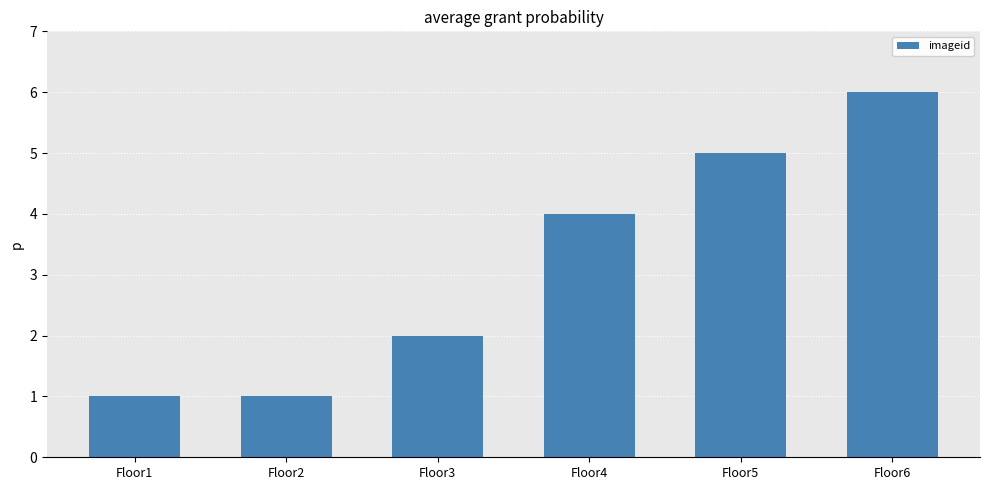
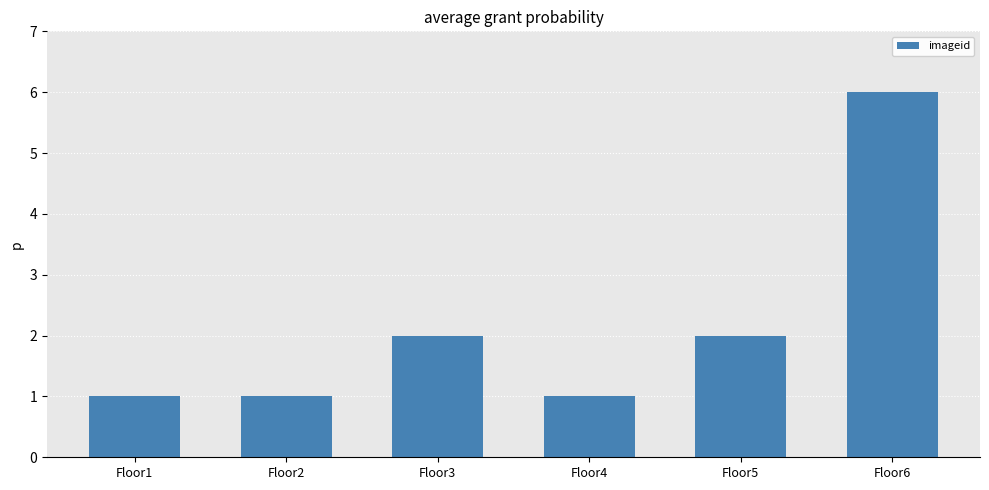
  {
    "Floor1": 1,
    "Floor2": 1,
    "Floor3": 2,
-   "Floor4": 4,
-   "Floor5": 5,
+   "Floor4": 1,
+   "Floor5": 2,
    "Floor6": 6
  }
